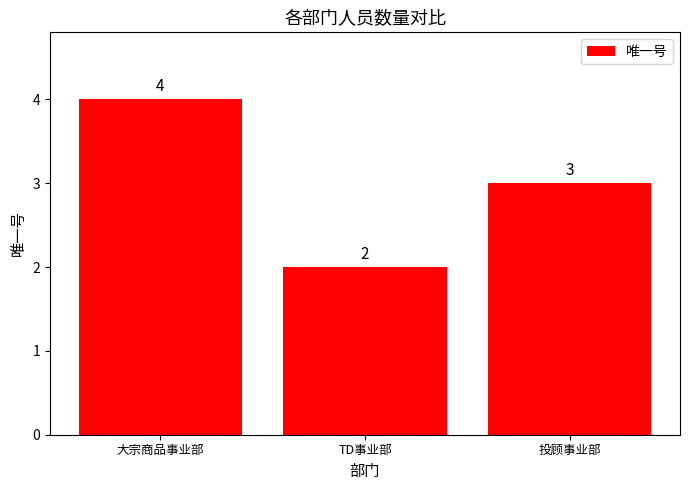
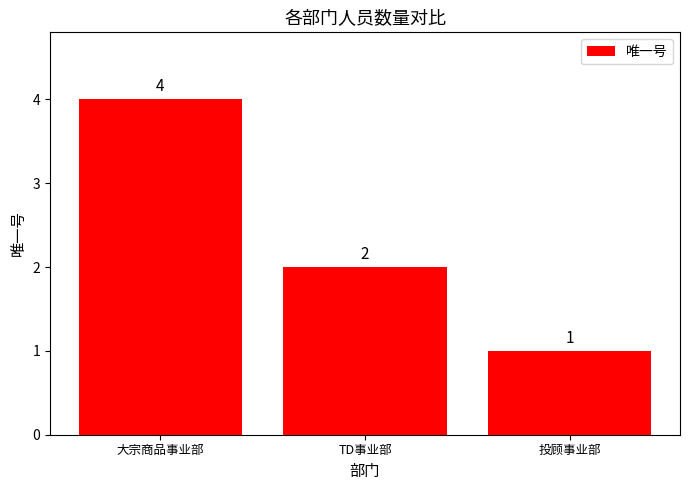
  {
    "大宗商品事业部": 4,
    "TD事业部": 2,
-   "投顾事业部": 3
+   "投顾事业部": 1
  }
